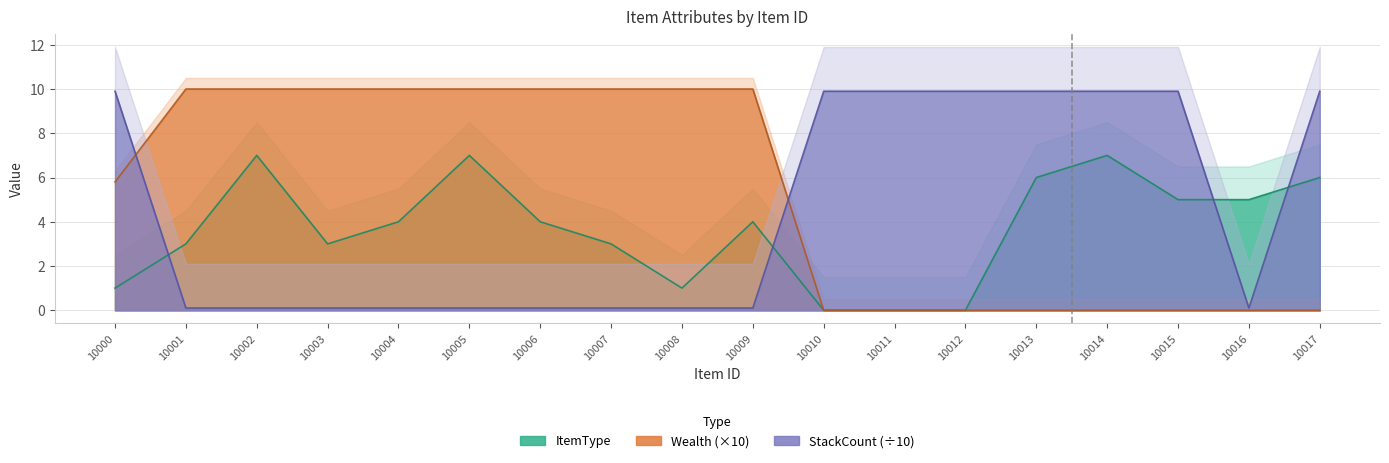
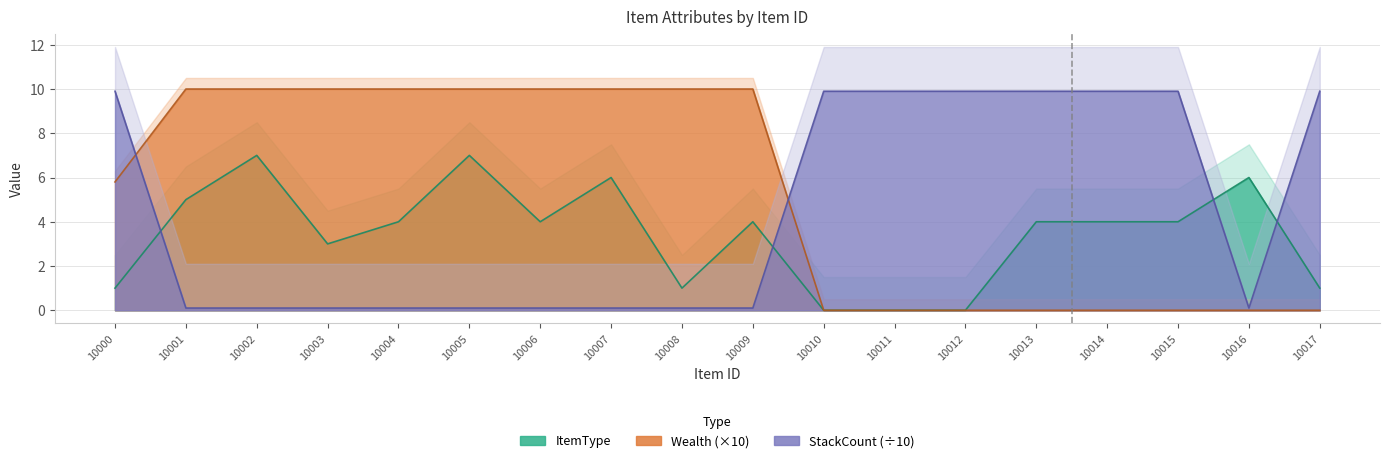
  {
    "ItemType": {
      "10000": 1,
-     "10001": 3,
+     "10001": 5,
      "10002": 7,
      "10003": 3,
      "10004": 4,
      "10005": 7,
      "10006": 4,
-     "10007": 3,
+     "10007": 6,
      "10008": 1,
      "10009": 4,
-     "10013": 6,
-     "10014": 7,
-     "10015": 5,
-     "10016": 5,
-     "10017": 6
+     "10013": 4,
+     "10014": 4,
+     "10015": 4,
+     "10016": 6,
+     "10017": 1
    },
    "StackCount (÷10)": {
      "10000": 10,
      "10001": 0,
      "10002": 0,
      "10003": 0,
      "10004": 0,
      "10005": 0,
      "10006": 0,
      "10007": 0,
      "10008": 0,
      "10009": 0,
      "10010": 10,
      "10011": 10,
      "10012": 10,
      "10013": 10,
      "10014": 10,
      "10015": 10,
      "10017": 10
    },
    "Wealth (×10)": {
      "10000": 5.8,
      "10001": 10,
      "10002": 10,
      "10003": 10,
      "10004": 10,
      "10005": 10,
      "10006": 10,
      "10007": 10,
      "10008": 10,
      "10009": 10,
      "10013": 0,
      "10014": 0,
      "10015": 0,
      "10017": 0
    }
  }
